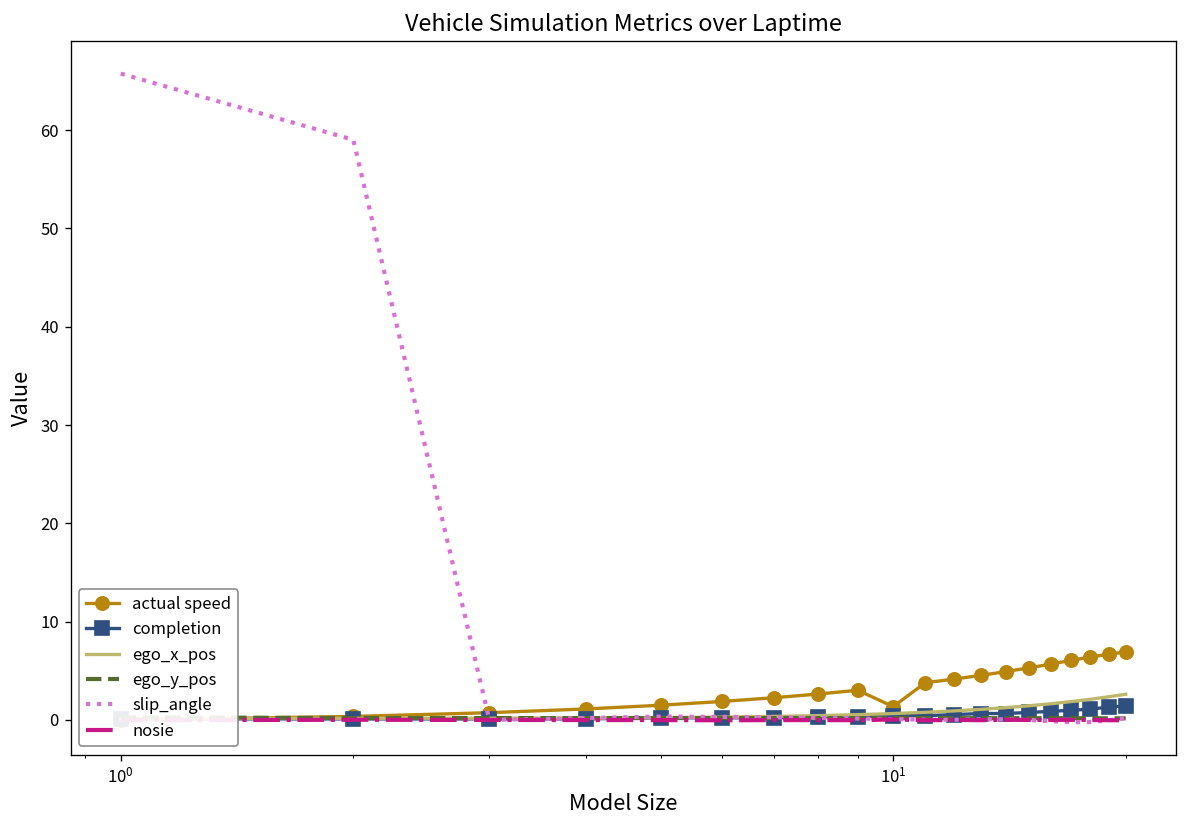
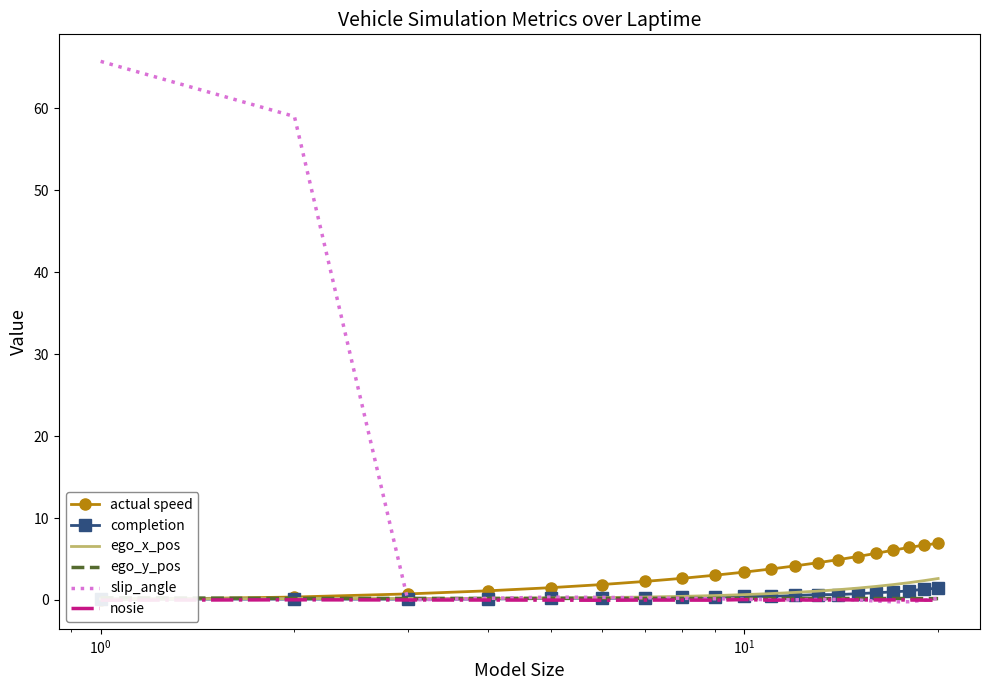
  {
    "actual speed": {
-     "10^1": 1
+     "10^1": 3
    },
    "slip_angle": {
      "10^0": 66
    }
  }
